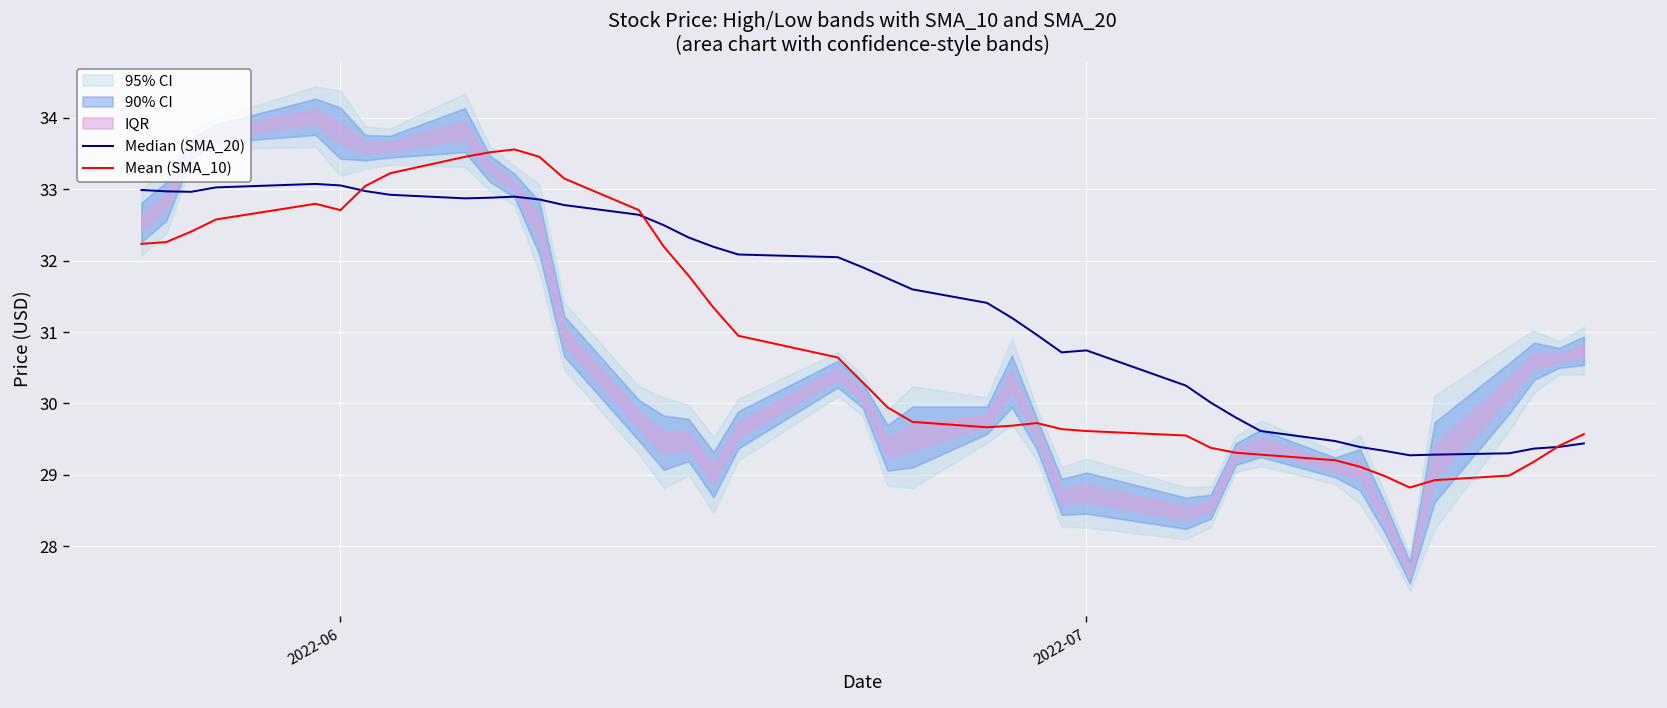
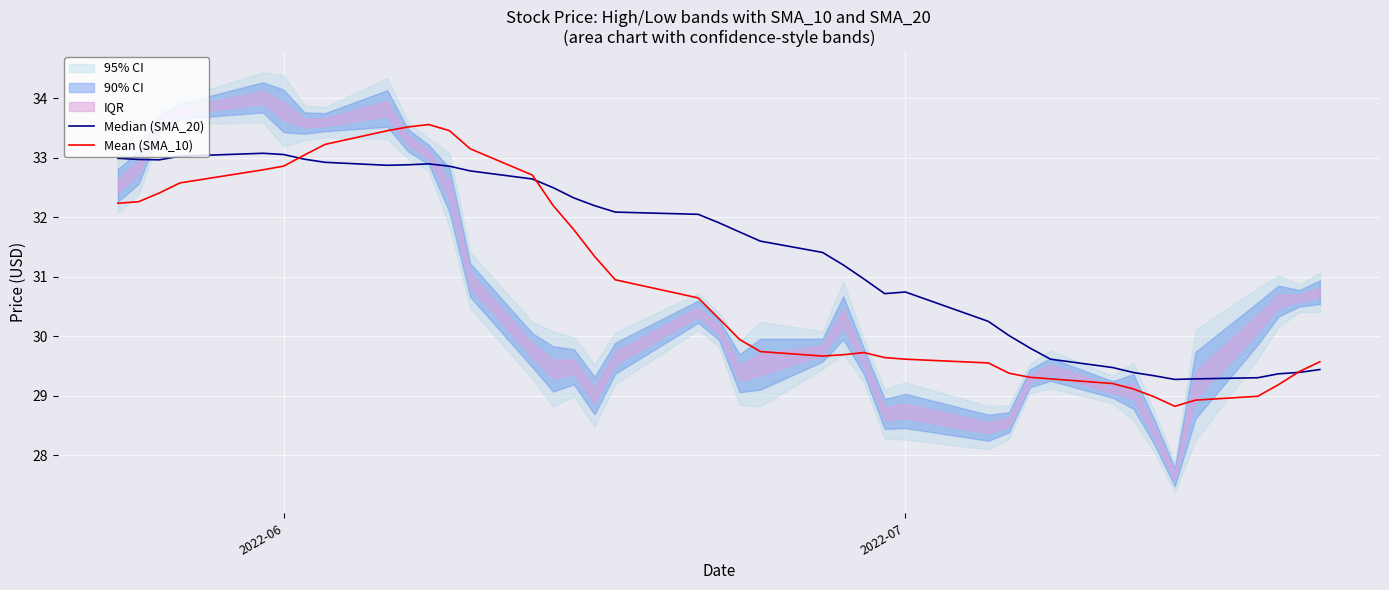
  {
    "Median (SMA_20)": {
      "2022-06": 33.1,
      "2022-07": 30.7
    },
    "Mean (SMA_10)": {
-     "2022-06": 32.7,
+     "2022-06": 32.9,
      "2022-07": 29.6
    }
  }
